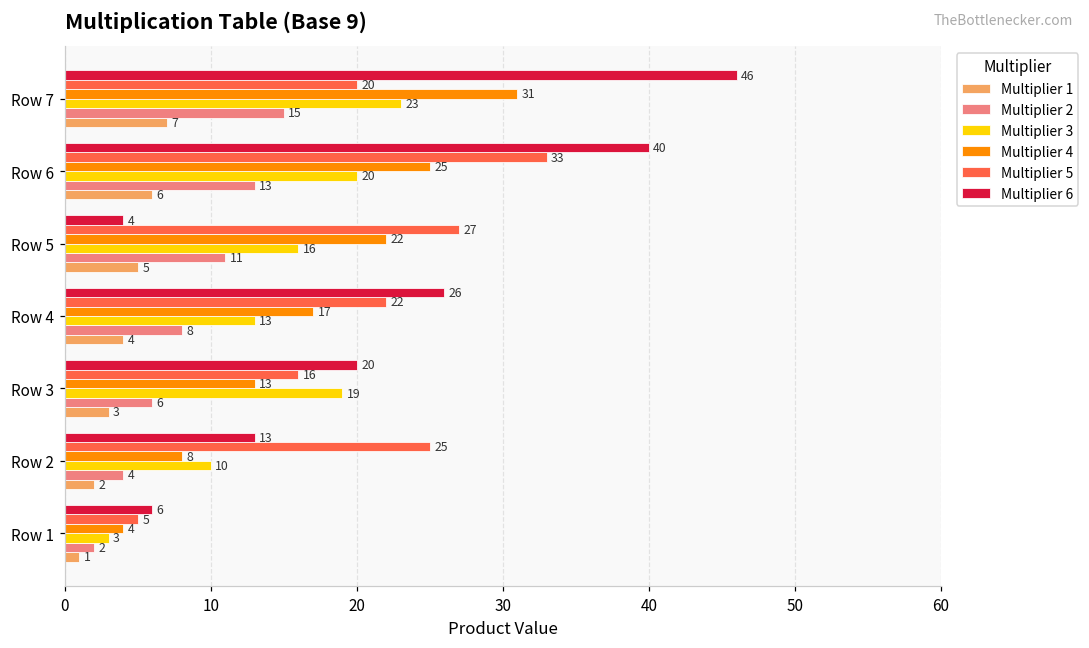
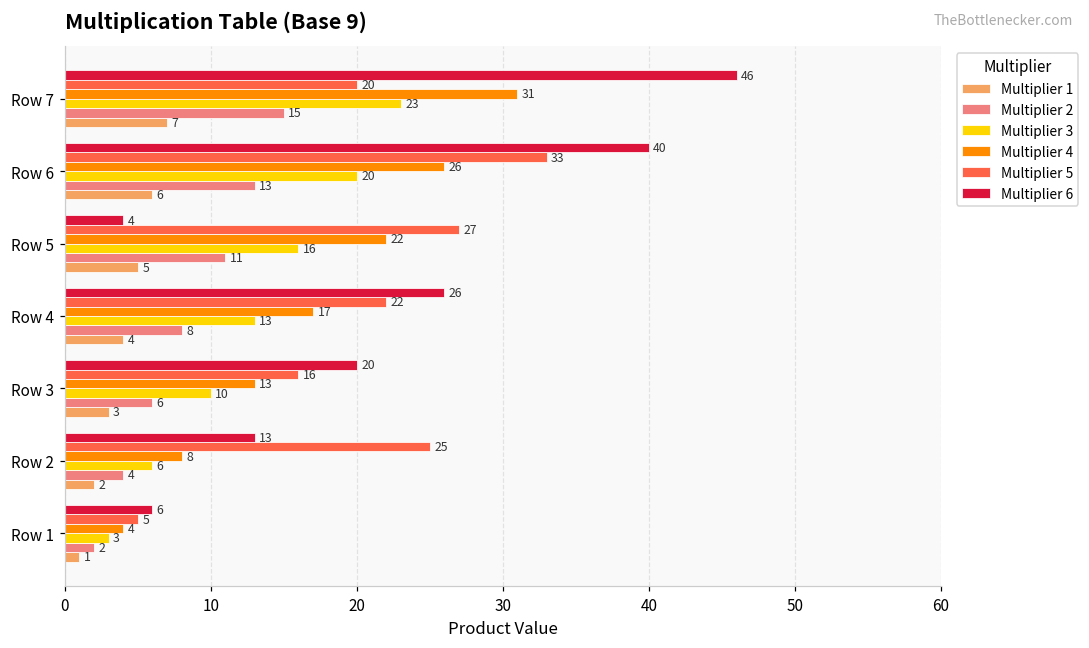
  {
    "Multiplier 3": {
      "Row 7": 23,
      "Row 6": 20,
      "Row 5": 16,
      "Row 4": 13,
-     "Row 3": 19,
-     "Row 2": 10,
+     "Row 3": 10,
+     "Row 2": 6,
      "Row 1": 3
    },
    "Multiplier 4": {
      "Row 7": 31,
-     "Row 6": 25,
+     "Row 6": 26,
      "Row 5": 22,
      "Row 4": 17,
      "Row 3": 13,
      "Row 2": 8,
      "Row 1": 4
    },
    "Multiplier 5": {
      "Row 7": 20,
      "Row 6": 33,
      "Row 5": 27,
      "Row 4": 22,
      "Row 3": 16,
      "Row 2": 25,
      "Row 1": 5
    },
    "Multiplier 6": {
      "Row 7": 46,
      "Row 6": 40,
      "Row 5": 4,
      "Row 4": 26,
      "Row 3": 20,
      "Row 2": 13,
      "Row 1": 6
    }
  }
